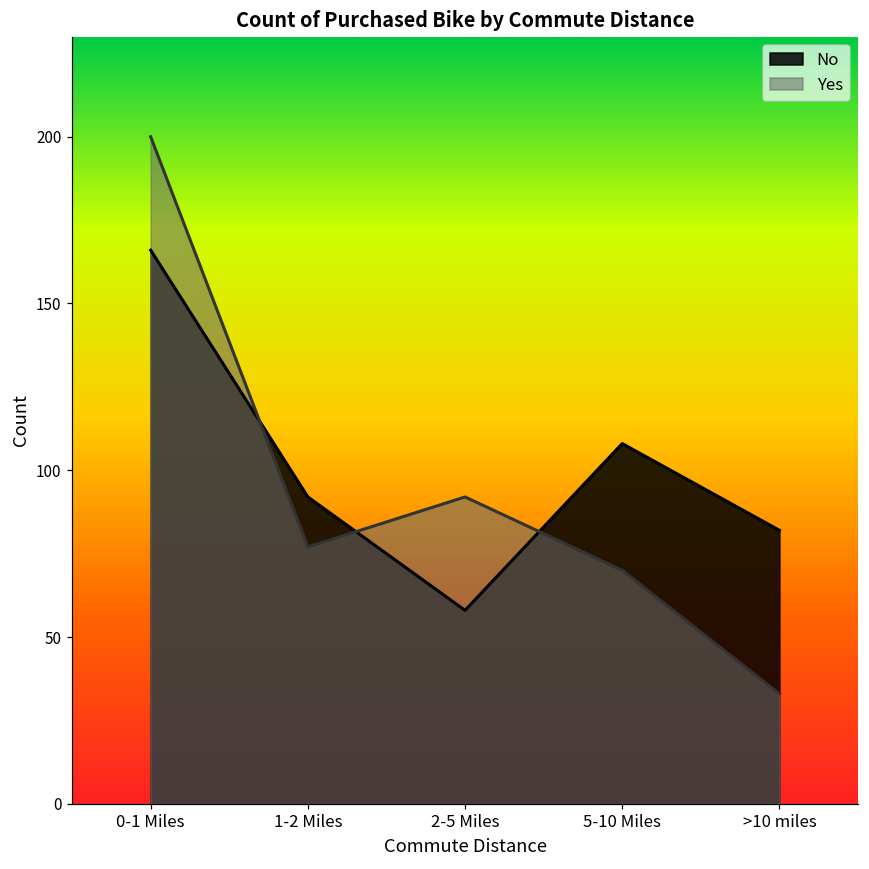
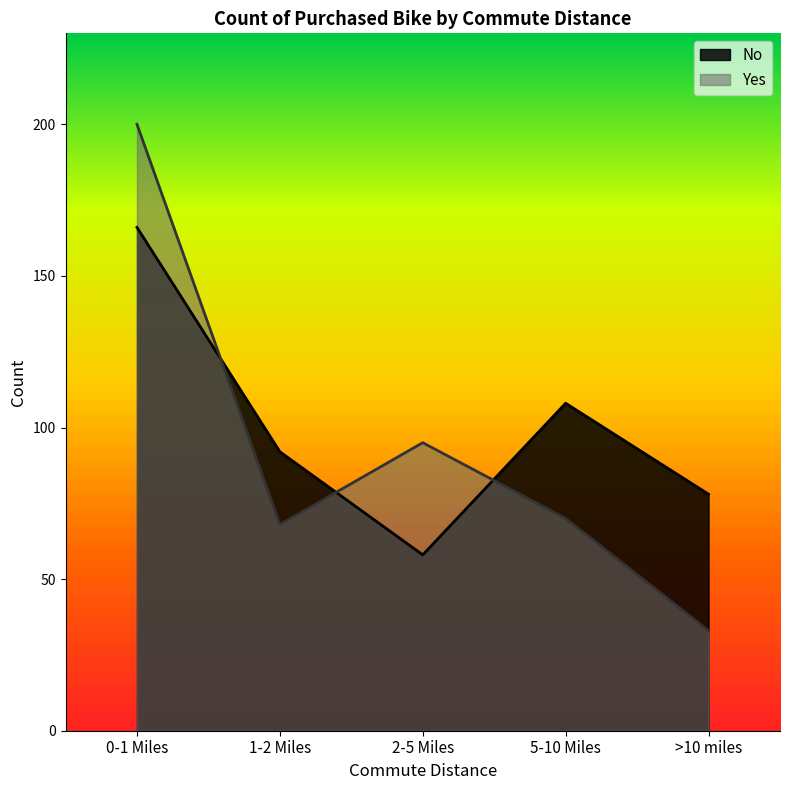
  {
    "No": {
      "0-1 Miles": 166,
      "1-2 Miles": 92,
      "2-5 Miles": 58,
      "5-10 Miles": 108,
-     ">10 miles": 82
+     ">10 miles": 78
    },
    "Yes": {
      "0-1 Miles": 200,
-     "1-2 Miles": 77,
-     "2-5 Miles": 92,
+     "1-2 Miles": 68,
+     "2-5 Miles": 95,
      "5-10 Miles": 70,
      ">10 miles": 33
    }
  }
